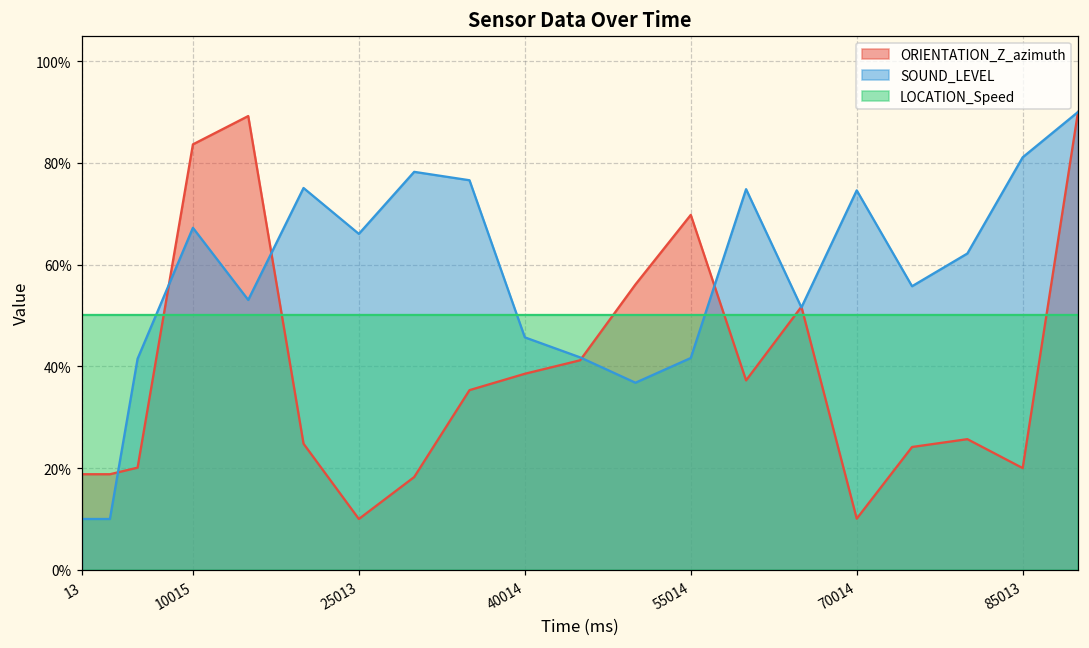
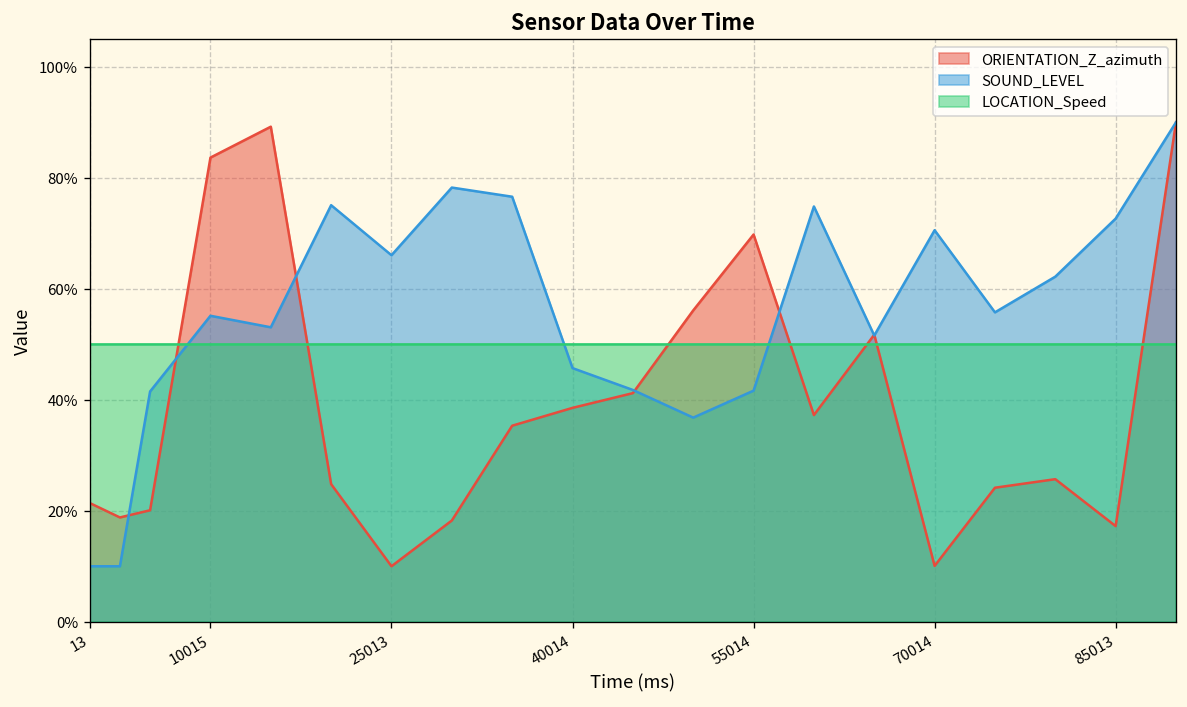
  {
    "ORIENTATION_Z_azimuth": {
-     "13": "19%",
+     "13": "21%",
      "10015": "84%",
      "25013": "10%",
      "40014": "39%",
      "55014": "70%",
      "70014": "10%",
-     "85013": "20%"
+     "85013": "17%"
    },
    "SOUND_LEVEL": {
      "13": "10%",
-     "10015": "67%",
+     "10015": "55%",
      "25013": "66%",
      "40014": "46%",
      "55014": "42%",
-     "70014": "75%",
-     "85013": "81%"
+     "70014": "71%",
+     "85013": "73%"
    },
    "LOCATION_Speed": {
      "13": "50%",
      "10015": "50%",
      "25013": "50%",
      "40014": "50%",
      "55014": "50%",
      "70014": "50%",
      "85013": "50%"
    }
  }
